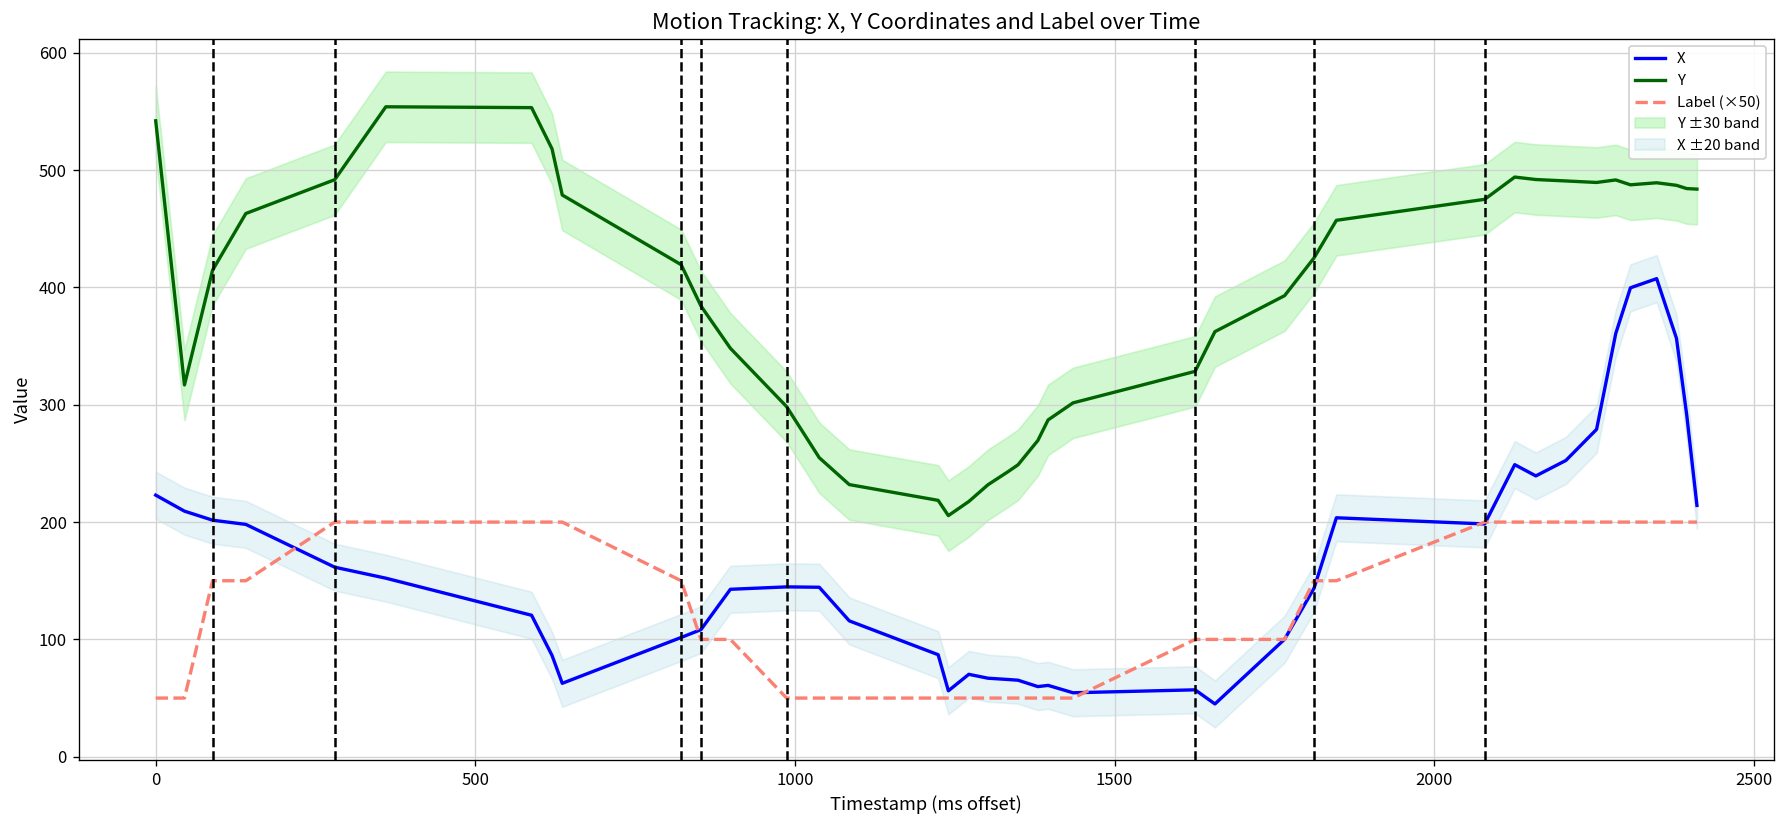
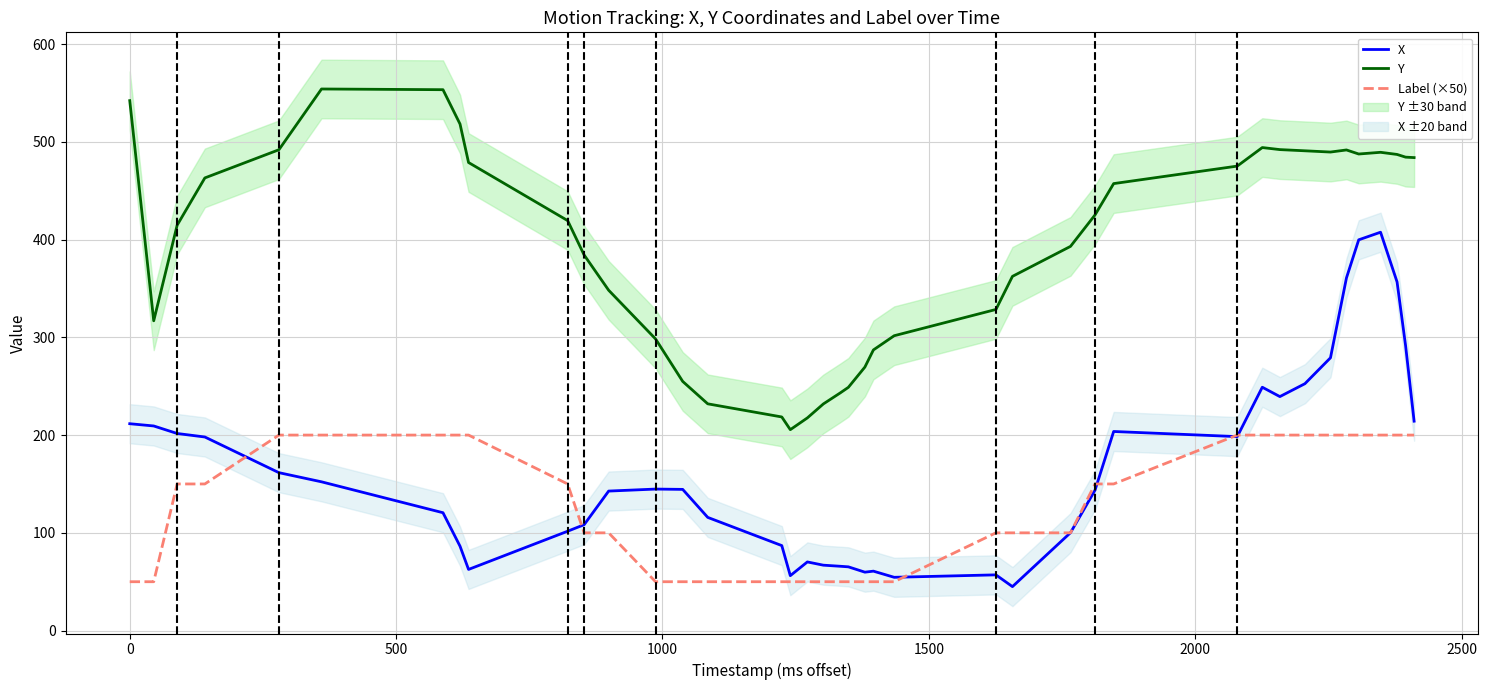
  {
    "X": {
-     "0": 220
+     "0": 210
    },
    "Y": {
      "0": 540
    },
    "Label (×50)": {
      "0": 50
    }
  }
